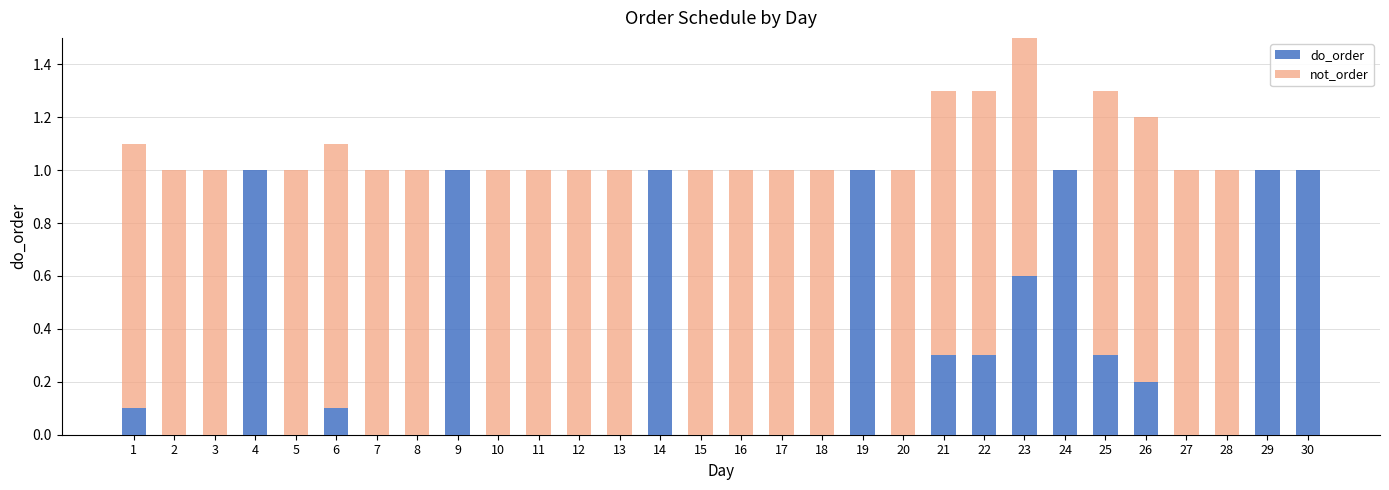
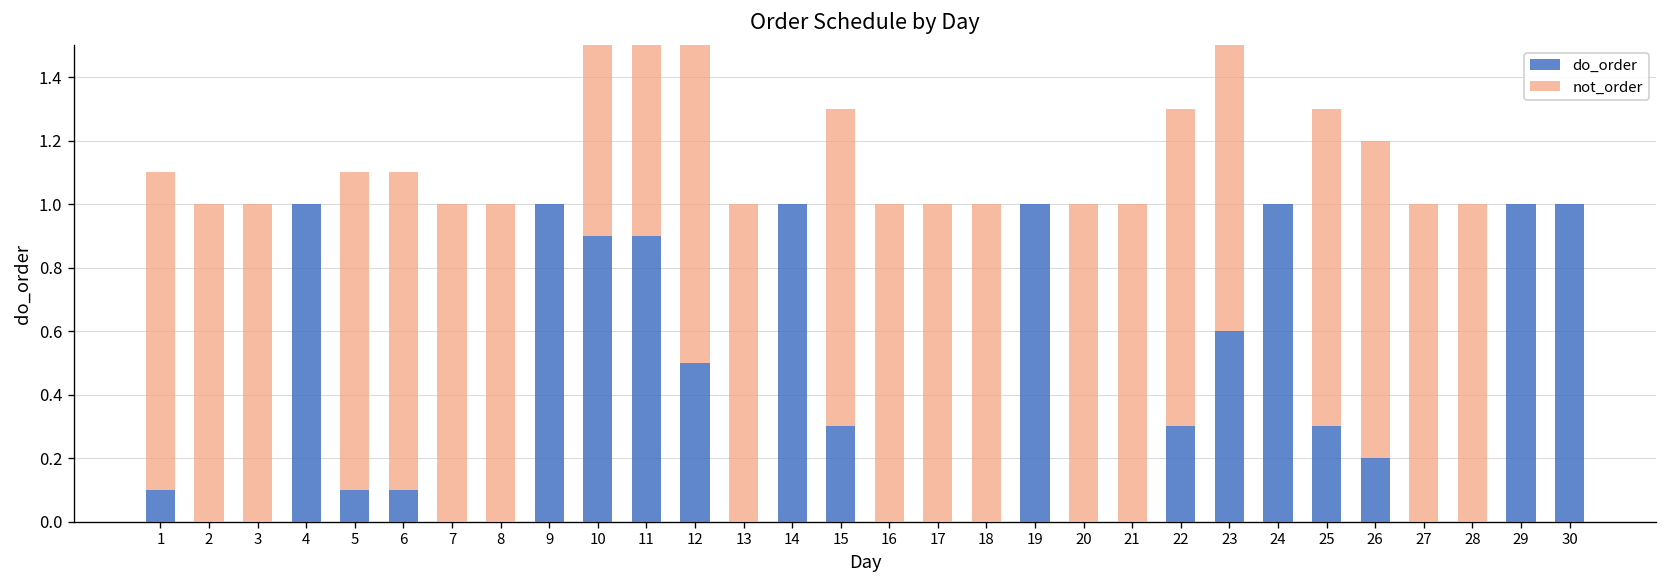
  {
    "do_order": {
      "1": 0.1,
      "2": 0.0,
      "3": 0.0,
      "4": 1.0,
-     "5": 0.0,
+     "5": 0.1,
      "6": 0.1,
      "7": 0.0,
      "8": 0.0,
      "9": 1.0,
-     "10": 0.0,
-     "11": 0.0,
-     "12": 0.0,
+     "10": 0.9,
+     "11": 0.9,
+     "12": 0.5,
      "13": 0.0,
      "14": 1.0,
-     "15": 0.0,
+     "15": 0.3,
      "16": 0.0,
      "17": 0.0,
      "18": 0.0,
      "19": 1.0,
      "20": 0.0,
-     "21": 0.3,
+     "21": 0.0,
      "22": 0.3,
      "23": 0.6,
      "24": 1.0,
      "25": 0.3,
      "26": 0.2,
      "27": 0.0,
      "28": 0.0,
      "29": 1.0,
      "30": 1.0
    },
    "not_order": {
      "1": 1.0,
      "2": 1.0,
      "3": 1.0,
      "4": 0.0,
      "5": 1.0,
      "6": 1.0,
      "7": 1.0,
      "8": 1.0,
      "9": 0.0,
      "12": 1.0,
      "13": 1.0,
      "14": 0.0,
      "15": 1.0,
      "16": 1.0,
      "17": 1.0,
      "18": 1.0,
      "19": 0.0,
      "20": 1.0,
      "21": 1.0,
      "22": 1.0,
      "24": 0.0,
      "25": 1.0,
      "26": 1.0,
      "27": 1.0,
      "28": 1.0,
      "29": 0.0,
      "30": 0.0
    }
  }
